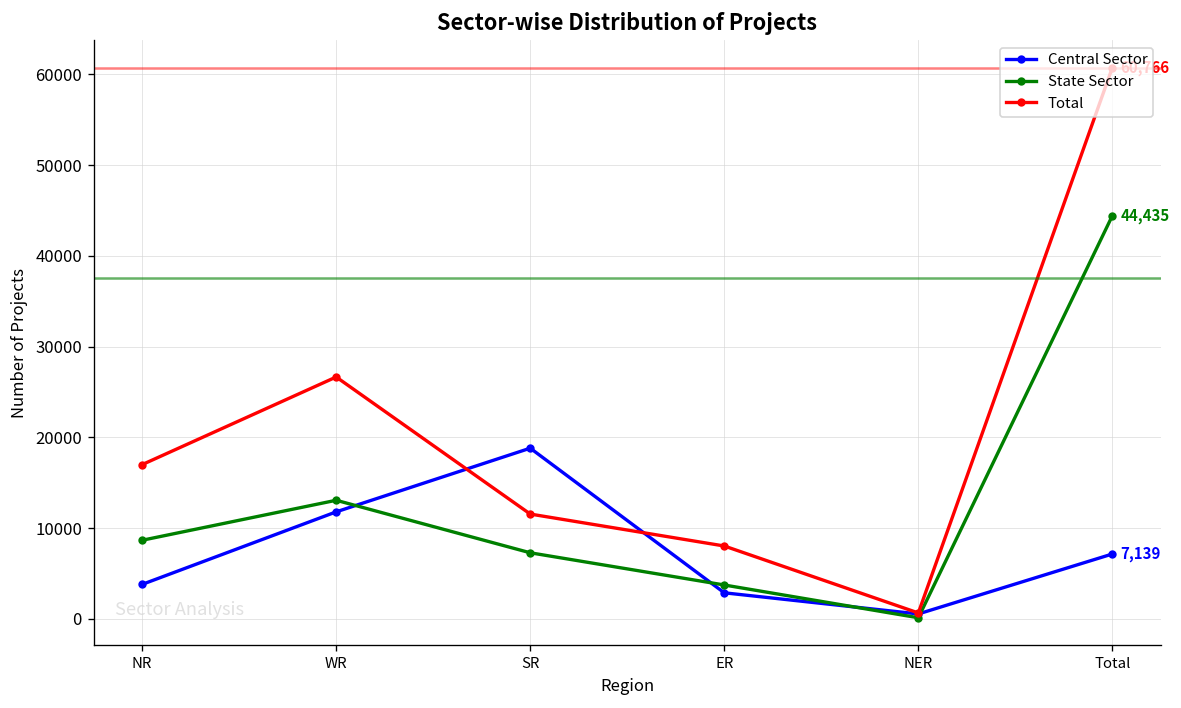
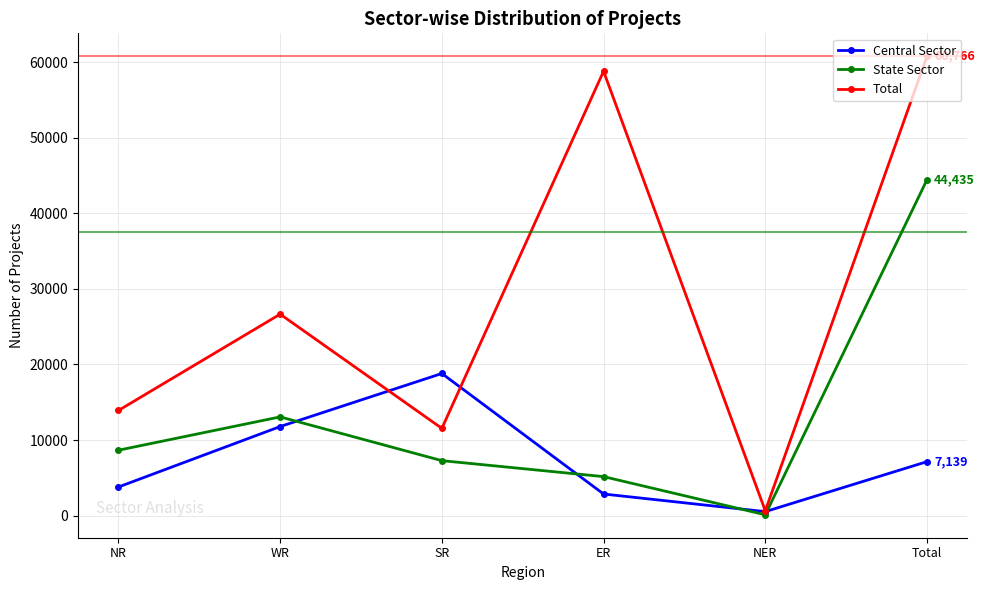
  {
    "Central Sector": {
      "Total": "7,139"
    },
    "State Sector": {
      "NR": "9000",
      "WR": "13000",
      "SR": "7000",
-     "ER": "4000",
+     "ER": "5000",
      "NER": "0"
    },
    "Total": {
-     "NR": "17000",
+     "NR": "14000",
      "WR": "27000",
      "SR": "12000",
-     "ER": "8000"
+     "ER": "59000"
    }
  }
